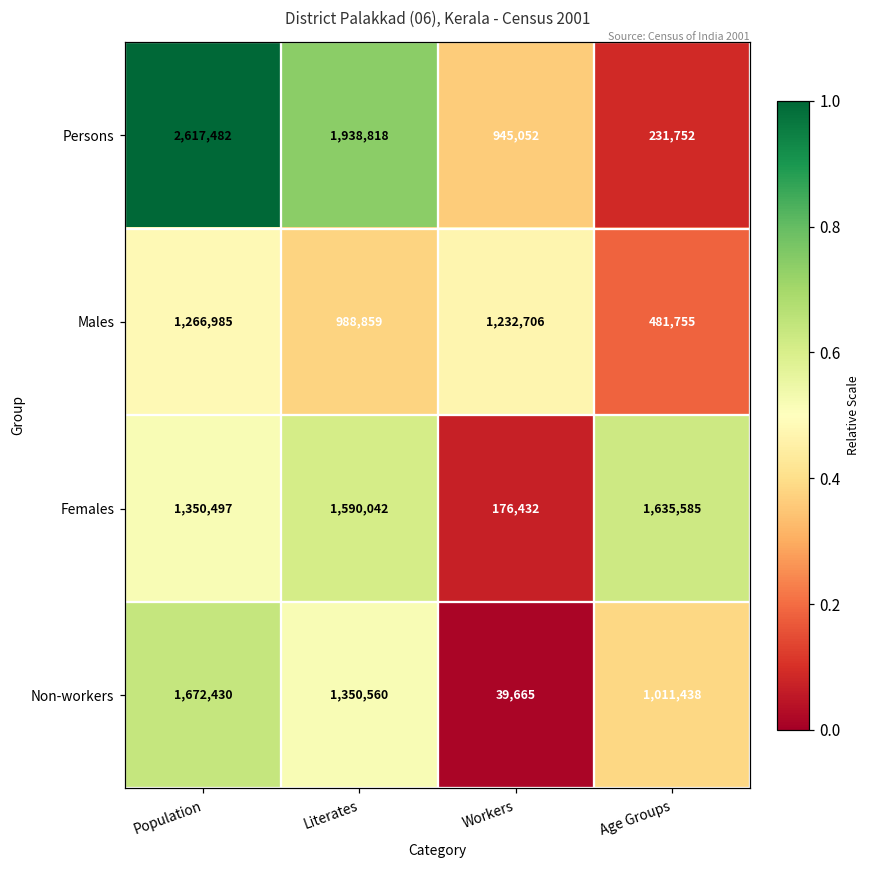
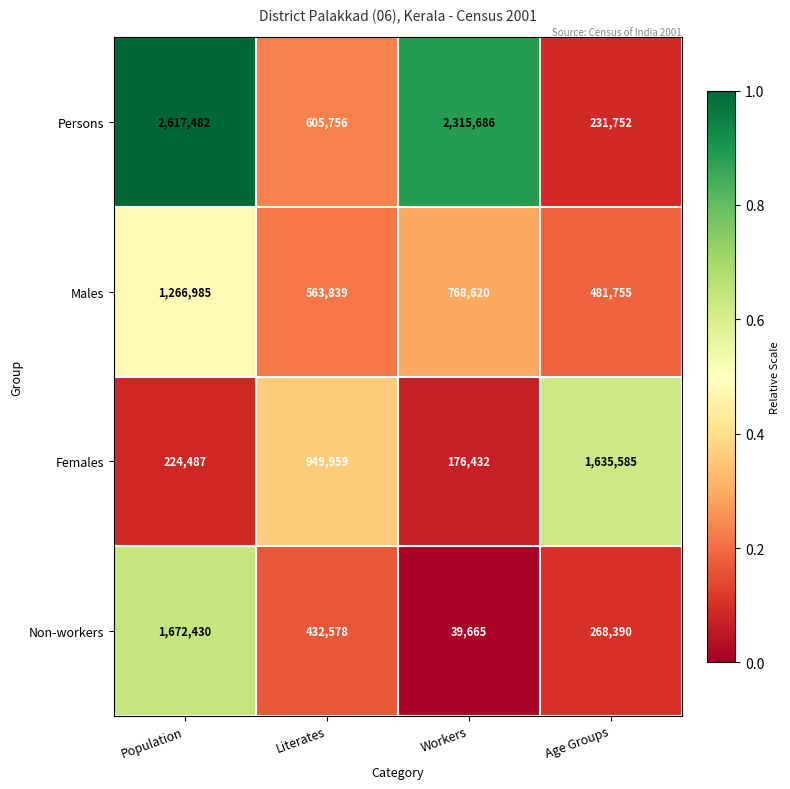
  {
    "Persons": {
      "Population": "2,617,482",
-     "Literates": "1,938,818",
-     "Workers": "945,052",
+     "Literates": "605,756",
+     "Workers": "2,315,686",
      "Age Groups": "231,752"
    },
    "Males": {
      "Population": "1,266,985",
-     "Literates": "988,859",
-     "Workers": "1,232,706",
+     "Literates": "563,839",
+     "Workers": "768,620",
      "Age Groups": "481,755"
    },
    "Females": {
-     "Population": "1,350,497",
-     "Literates": "1,590,042",
+     "Population": "224,487",
+     "Literates": "949,959",
      "Workers": "176,432",
      "Age Groups": "1,635,585"
    },
    "Non-workers": {
      "Population": "1,672,430",
-     "Literates": "1,350,560",
+     "Literates": "432,578",
      "Workers": "39,665",
-     "Age Groups": "1,011,438"
+     "Age Groups": "268,390"
    }
  }
